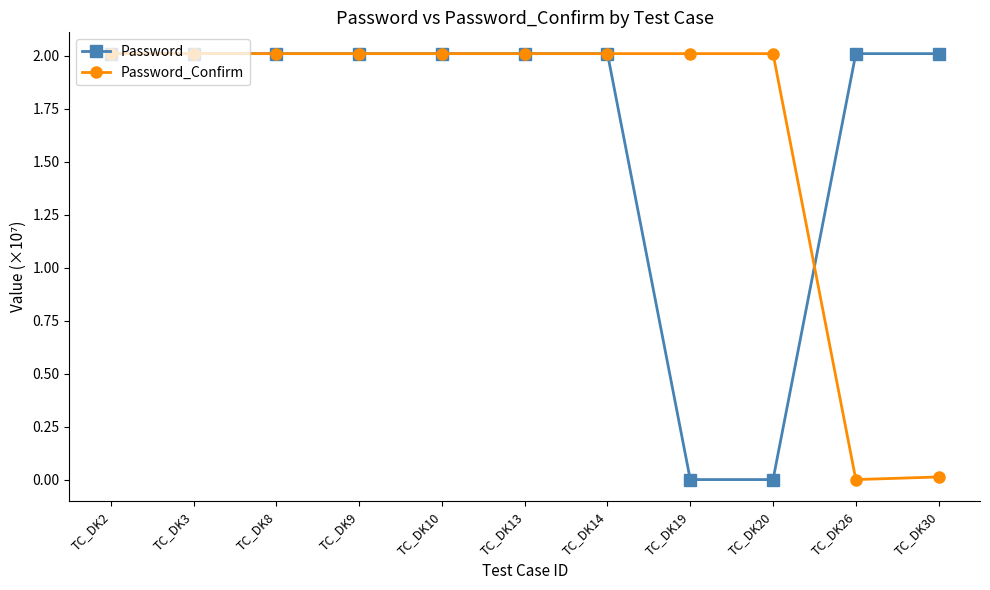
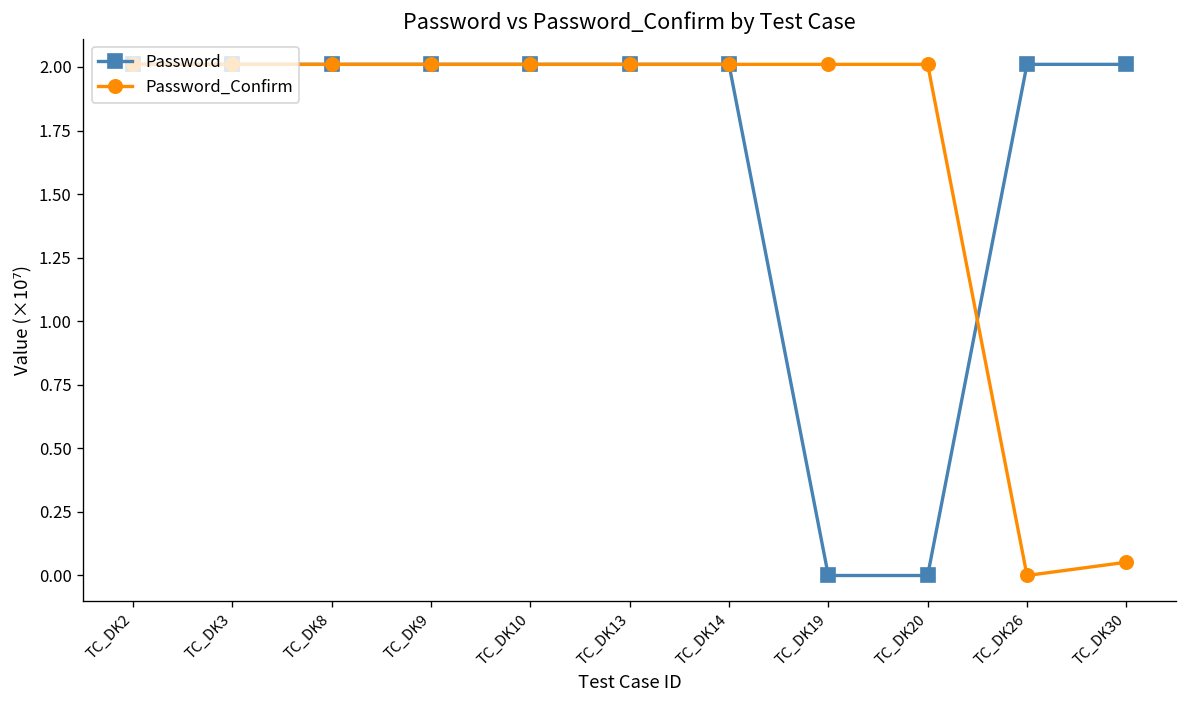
  {
    "Password": {
      "TC_DK19": 0.00,
      "TC_DK20": 0.00,
      "TC_DK26": 2.01,
      "TC_DK30": 2.01
    },
    "Password_Confirm": {
      "TC_DK19": 2.01,
      "TC_DK20": 2.01,
      "TC_DK26": 0.00,
-     "TC_DK30": 0.01
+     "TC_DK30": 0.05
    }
  }
